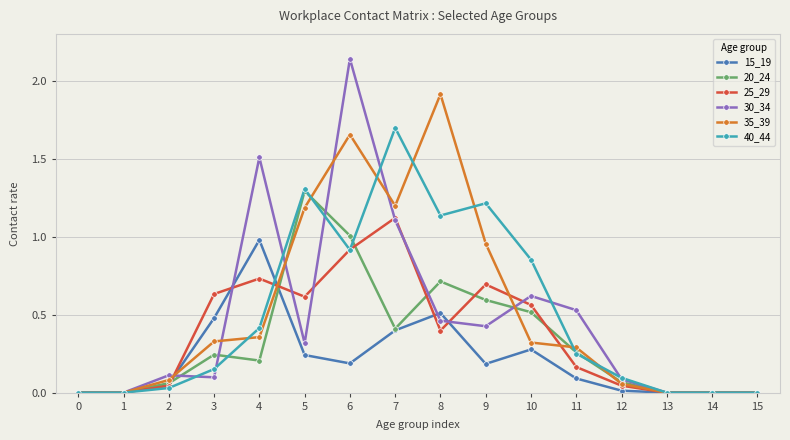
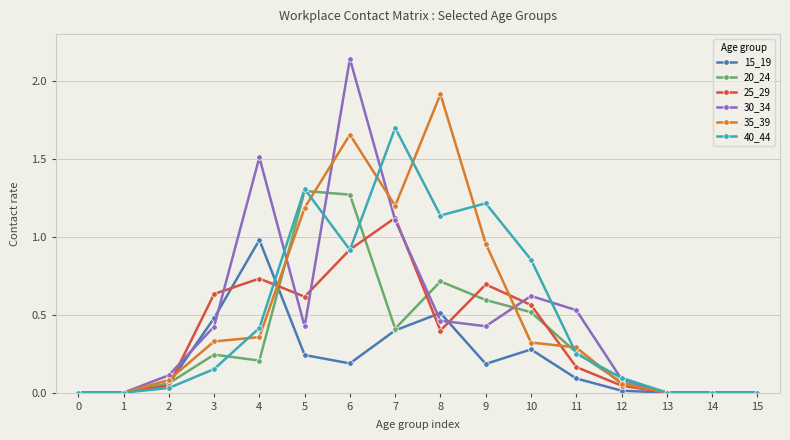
  {
    "20_24": {
      "3": 0.24,
      "4": 0.21,
-     "6": 1.01,
+     "6": 1.27,
      "8": 0.71,
      "9": 0.59,
      "10": 0.52
    },
    "30_34": {
      "2": 0.11,
-     "3": 0.10,
+     "3": 0.42,
      "4": 1.51,
-     "5": 0.32,
+     "5": 0.42,
      "6": 2.14,
      "8": 0.46,
      "9": 0.43,
      "10": 0.62,
      "11": 0.53
    }
  }
